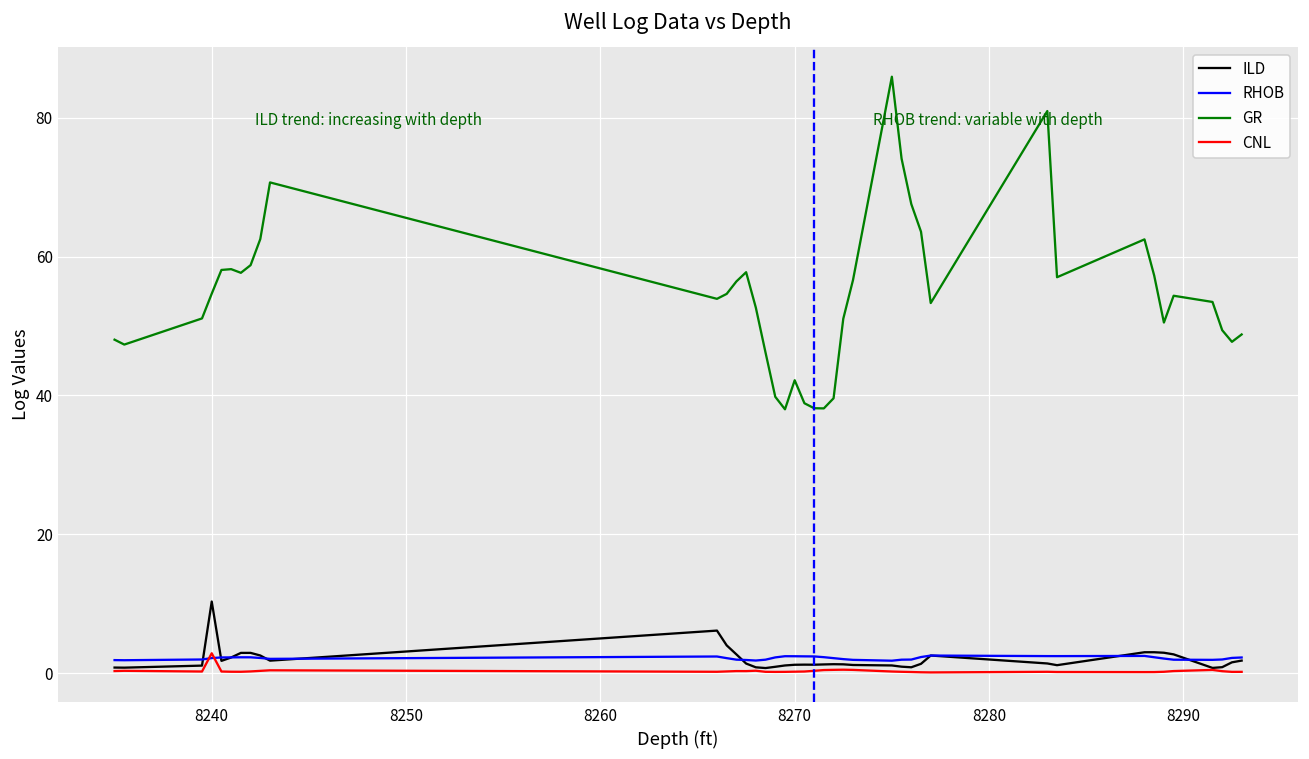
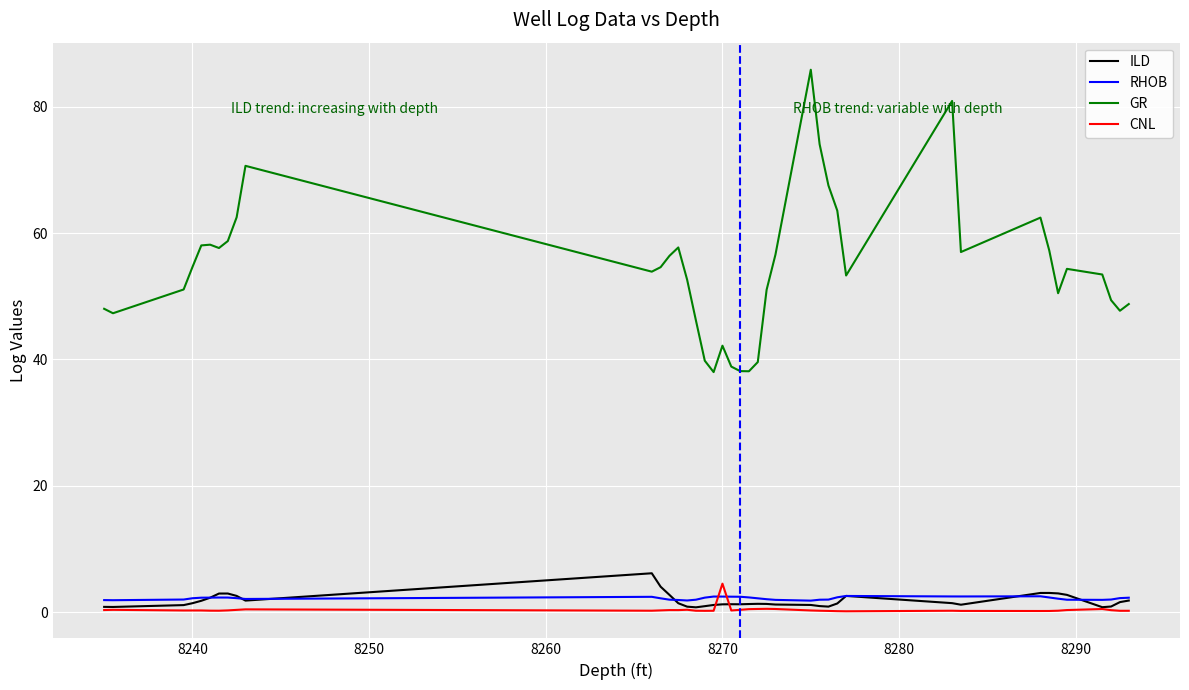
  {
    "ILD": {
-     "8240": 10,
+     "8240": 1,
      "8270": 1
    },
    "RHOB": {
      "8240": 2,
      "8270": 2
    },
    "GR": {
      "8240": 55,
      "8270": 42
    },
    "CNL": {
-     "8240": 3,
-     "8270": 0
+     "8240": 0,
+     "8270": 4
    }
  }
